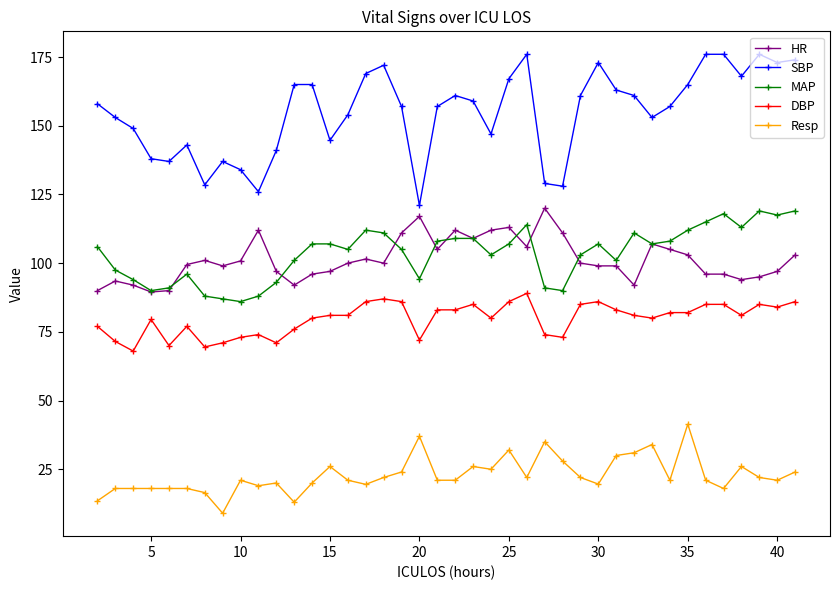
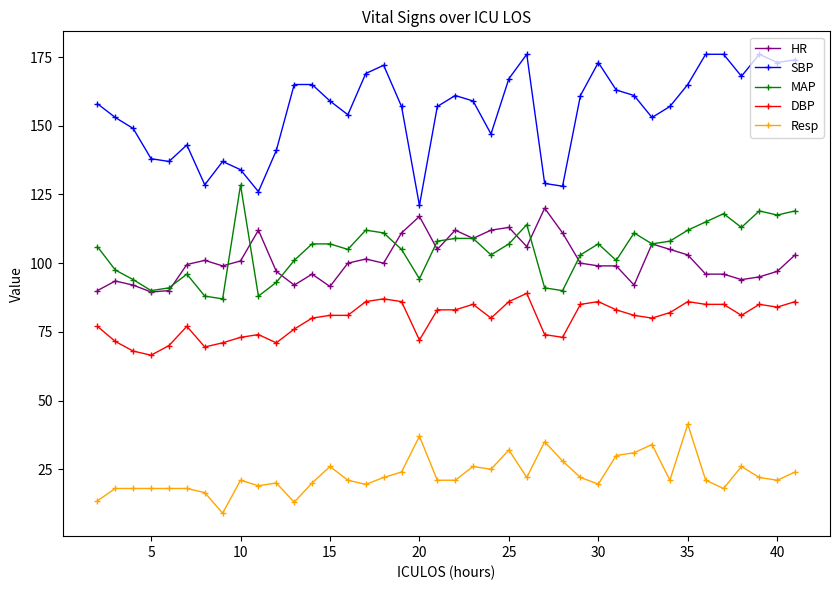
  {
    "HR": {
      "10": 101,
-     "15": 97,
+     "15": 92,
      "20": 117,
      "25": 113,
      "30": 99,
      "35": 103,
      "40": 97
    },
    "SBP": {
      "5": 138,
      "10": 134,
-     "15": 145,
+     "15": 159,
      "20": 121,
      "25": 167,
      "30": 173,
      "35": 165
    },
    "MAP": {
-     "10": 86,
+     "10": 128,
      "15": 107,
      "20": 94,
      "25": 107,
      "30": 107,
      "35": 112,
      "40": 118
    },
    "DBP": {
-     "5": 80,
+     "5": 67,
      "10": 73,
      "15": 81,
      "20": 72,
      "25": 86,
      "30": 86,
-     "35": 82,
+     "35": 86,
      "40": 84
    },
    "Resp": {
      "5": 18,
      "10": 21,
      "15": 26,
      "20": 37,
      "25": 32,
      "30": 20,
      "35": 41,
      "40": 21
    }
  }
